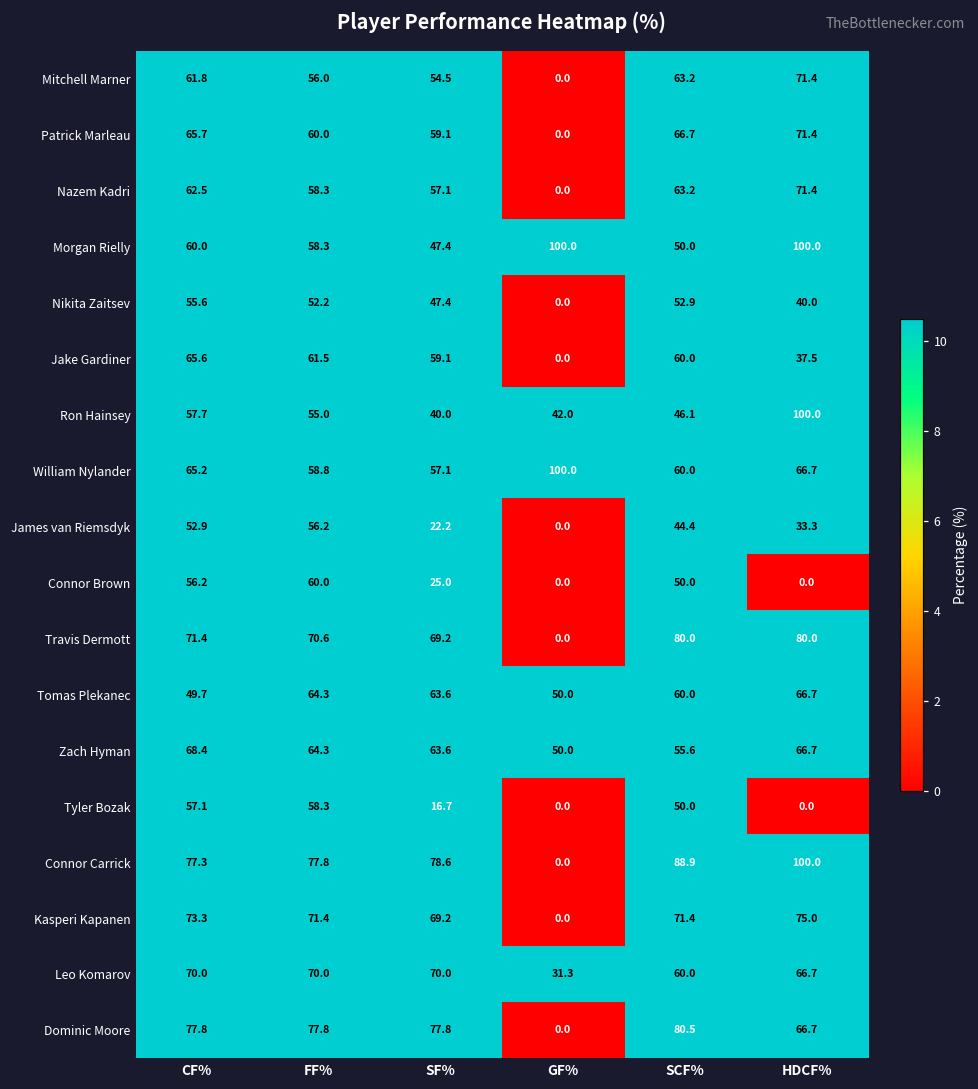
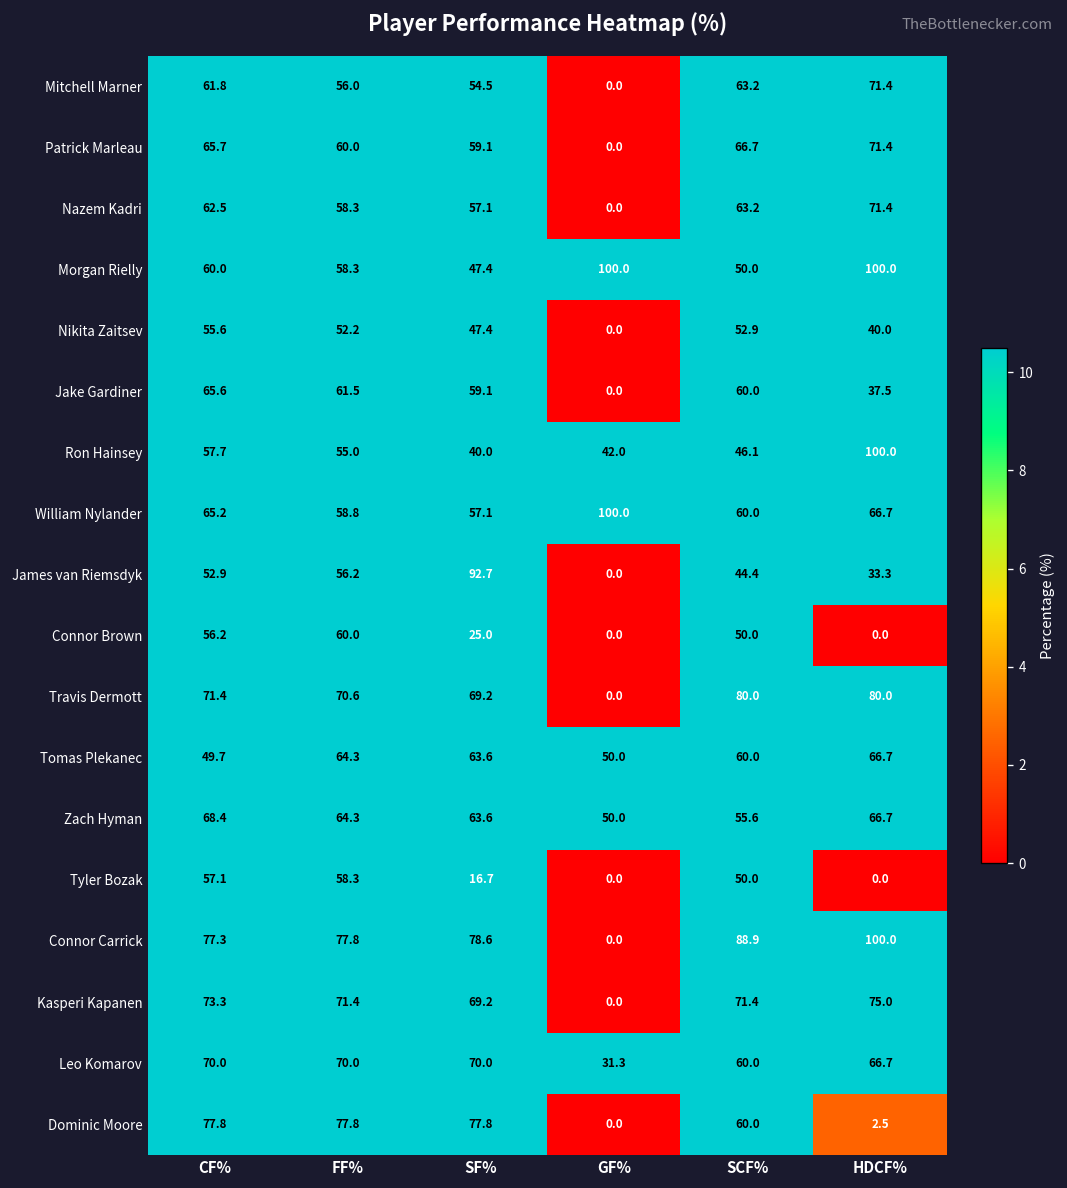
  {
    "Mitchell Marner": {
      "CF%": 61.8,
      "FF%": 56.0,
      "SF%": 54.5,
      "GF%": 0.0,
      "SCF%": 63.2,
      "HDCF%": 71.4
    },
    "Patrick Marleau": {
      "CF%": 65.7,
      "FF%": 60.0,
      "SF%": 59.1,
      "GF%": 0.0,
      "SCF%": 66.7,
      "HDCF%": 71.4
    },
    "Nazem Kadri": {
      "CF%": 62.5,
      "FF%": 58.3,
      "SF%": 57.1,
      "GF%": 0.0,
      "SCF%": 63.2,
      "HDCF%": 71.4
    },
    "Morgan Rielly": {
      "CF%": 60.0,
      "FF%": 58.3,
      "SF%": 47.4,
      "GF%": 100.0,
      "SCF%": 50.0,
      "HDCF%": 100.0
    },
    "Nikita Zaitsev": {
      "CF%": 55.6,
      "FF%": 52.2,
      "SF%": 47.4,
      "GF%": 0.0,
      "SCF%": 52.9,
      "HDCF%": 40.0
    },
    "Jake Gardiner": {
      "CF%": 65.6,
      "FF%": 61.5,
      "SF%": 59.1,
      "GF%": 0.0,
      "SCF%": 60.0,
      "HDCF%": 37.5
    },
    "Ron Hainsey": {
      "CF%": 57.7,
      "FF%": 55.0,
      "SF%": 40.0,
      "GF%": 42.0,
      "SCF%": 46.1,
      "HDCF%": 100.0
    },
    "William Nylander": {
      "CF%": 65.2,
      "FF%": 58.8,
      "SF%": 57.1,
      "GF%": 100.0,
      "SCF%": 60.0,
      "HDCF%": 66.7
    },
    "James van Riemsdyk": {
      "CF%": 52.9,
      "FF%": 56.2,
-     "SF%": 22.2,
+     "SF%": 92.7,
      "GF%": 0.0,
      "SCF%": 44.4,
      "HDCF%": 33.3
    },
    "Connor Brown": {
      "CF%": 56.2,
      "FF%": 60.0,
      "SF%": 25.0,
      "GF%": 0.0,
      "SCF%": 50.0,
      "HDCF%": 0.0
    },
    "Travis Dermott": {
      "CF%": 71.4,
      "FF%": 70.6,
      "SF%": 69.2,
      "GF%": 0.0,
      "SCF%": 80.0,
      "HDCF%": 80.0
    },
    "Tomas Plekanec": {
      "CF%": 49.7,
      "FF%": 64.3,
      "SF%": 63.6,
      "GF%": 50.0,
      "SCF%": 60.0,
      "HDCF%": 66.7
    },
    "Zach Hyman": {
      "CF%": 68.4,
      "FF%": 64.3,
      "SF%": 63.6,
      "GF%": 50.0,
      "SCF%": 55.6,
      "HDCF%": 66.7
    },
    "Tyler Bozak": {
      "CF%": 57.1,
      "FF%": 58.3,
      "SF%": 16.7,
      "GF%": 0.0,
      "SCF%": 50.0,
      "HDCF%": 0.0
    },
    "Connor Carrick": {
      "CF%": 77.3,
      "FF%": 77.8,
      "SF%": 78.6,
      "GF%": 0.0,
      "SCF%": 88.9,
      "HDCF%": 100.0
    },
    "Kasperi Kapanen": {
      "CF%": 73.3,
      "FF%": 71.4,
      "SF%": 69.2,
      "GF%": 0.0,
      "SCF%": 71.4,
      "HDCF%": 75.0
    },
    "Leo Komarov": {
      "CF%": 70.0,
      "FF%": 70.0,
      "SF%": 70.0,
      "GF%": 31.3,
      "SCF%": 60.0,
      "HDCF%": 66.7
    },
    "Dominic Moore": {
      "CF%": 77.8,
      "FF%": 77.8,
      "SF%": 77.8,
      "GF%": 0.0,
-     "SCF%": 80.5,
-     "HDCF%": 66.7
+     "SCF%": 60.0,
+     "HDCF%": 2.5
    }
  }
